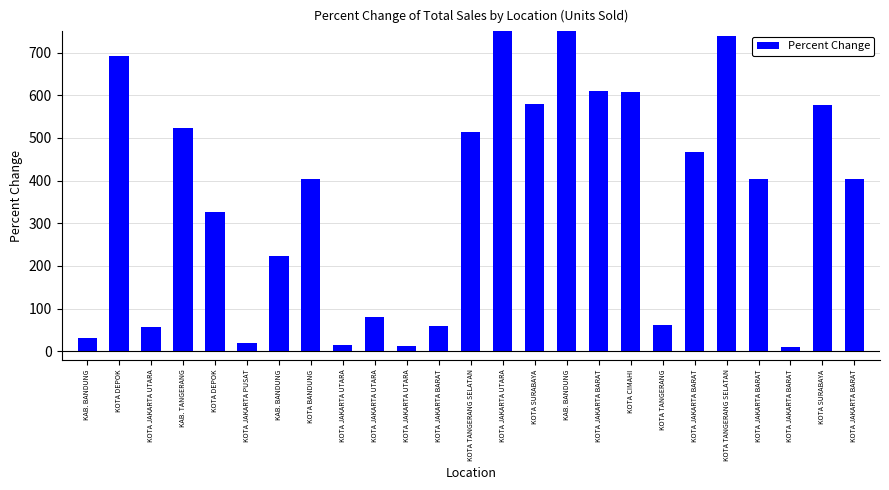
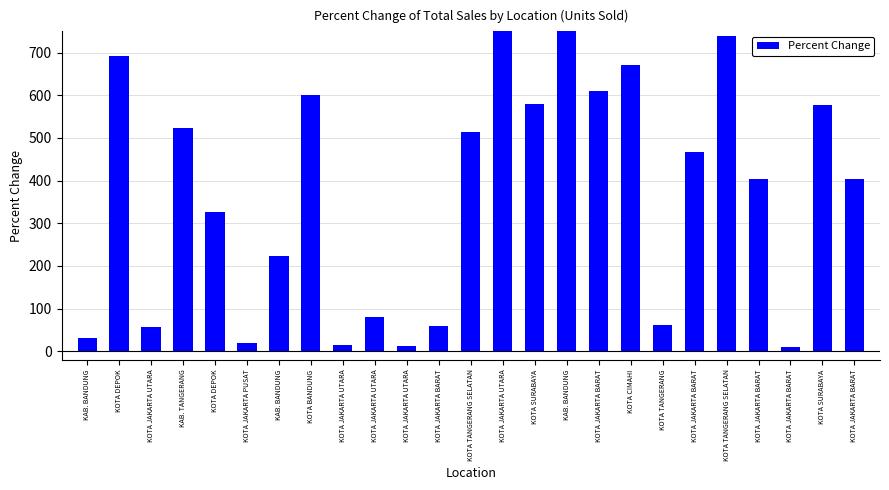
  {
    "KAB. TANGERANG": 520,
    "KOTA JAKARTA PUSAT": 20,
-   "KOTA BANDUNG": 400,
-   "KOTA CIMAHI": 610,
+   "KOTA BANDUNG": 600,
+   "KOTA CIMAHI": 670,
    "KOTA TANGERANG": 60
  }
